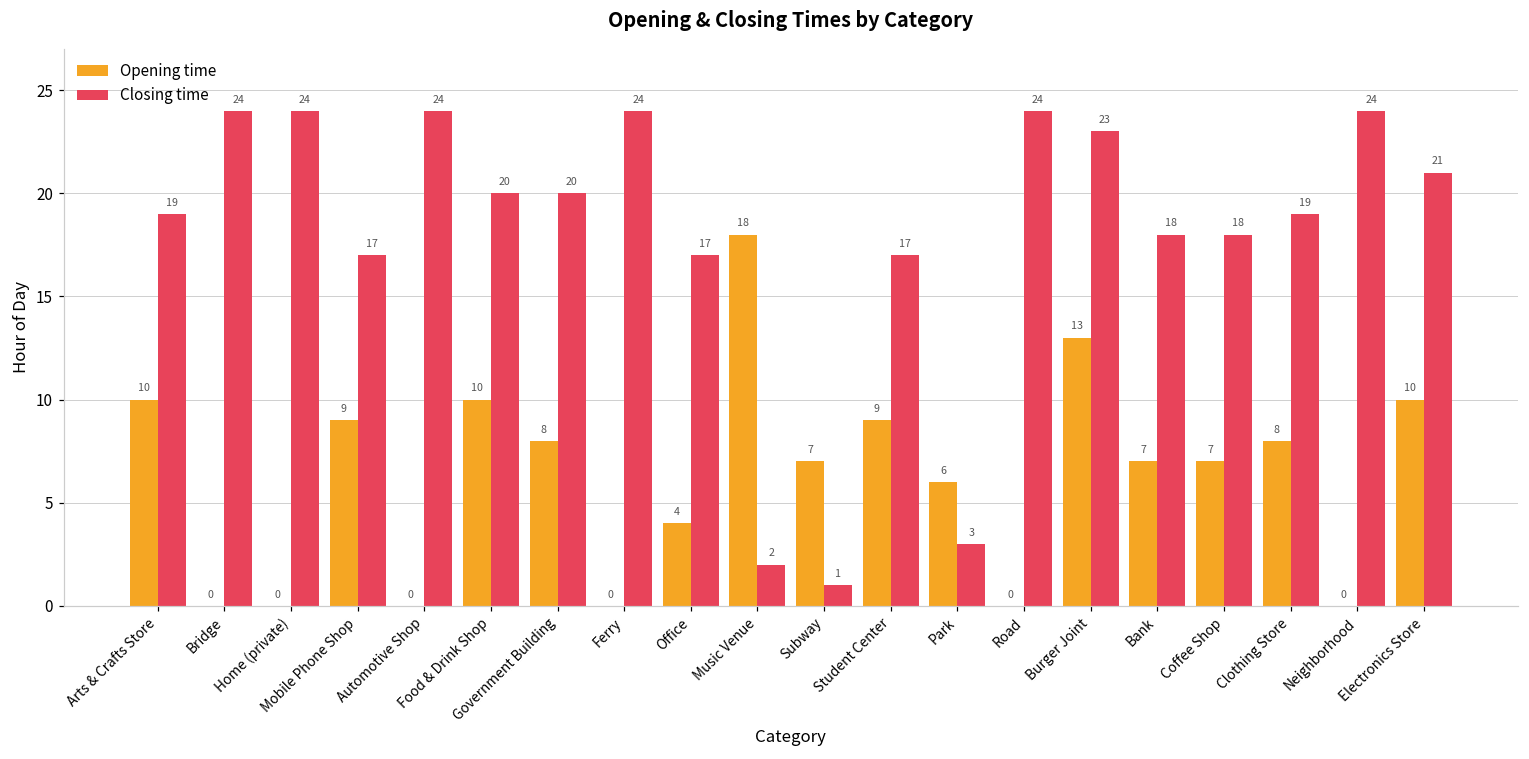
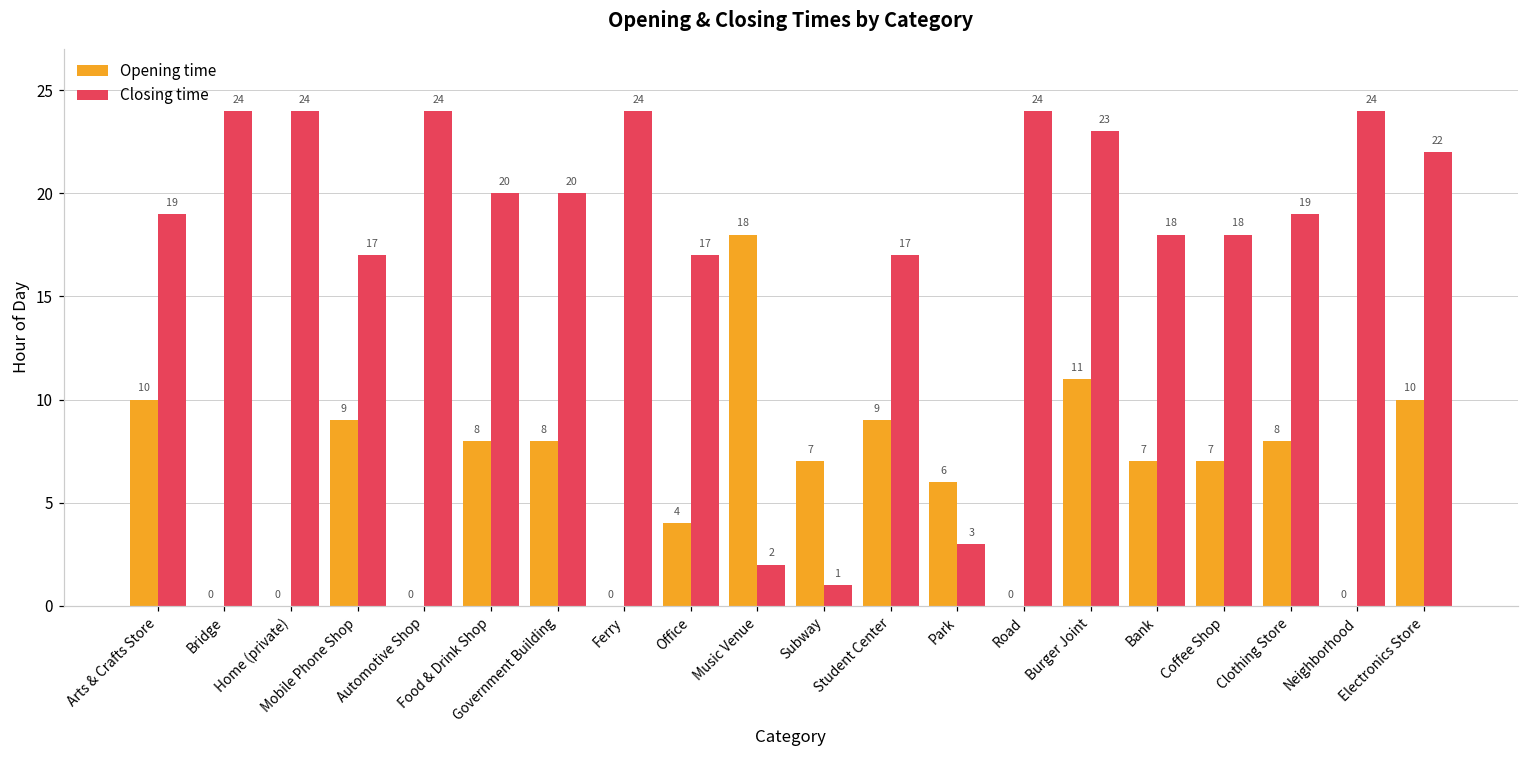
  {
    "Opening time": {
      "Arts & Crafts Store": 10,
      "Bridge": 0,
      "Home (private)": 0,
      "Mobile Phone Shop": 9,
      "Automotive Shop": 0,
-     "Food & Drink Shop": 10,
+     "Food & Drink Shop": 8,
      "Government Building": 8,
      "Ferry": 0,
      "Office": 4,
      "Music Venue": 18,
      "Subway": 7,
      "Student Center": 9,
      "Park": 6,
      "Road": 0,
-     "Burger Joint": 13,
+     "Burger Joint": 11,
      "Bank": 7,
      "Coffee Shop": 7,
      "Clothing Store": 8,
      "Neighborhood": 0,
      "Electronics Store": 10
    },
    "Closing time": {
      "Arts & Crafts Store": 19,
      "Bridge": 24,
      "Home (private)": 24,
      "Mobile Phone Shop": 17,
      "Automotive Shop": 24,
      "Food & Drink Shop": 20,
      "Government Building": 20,
      "Ferry": 24,
      "Office": 17,
      "Music Venue": 2,
      "Subway": 1,
      "Student Center": 17,
      "Park": 3,
      "Road": 24,
      "Burger Joint": 23,
      "Bank": 18,
      "Coffee Shop": 18,
      "Clothing Store": 19,
      "Neighborhood": 24,
-     "Electronics Store": 21
+     "Electronics Store": 22
    }
  }
